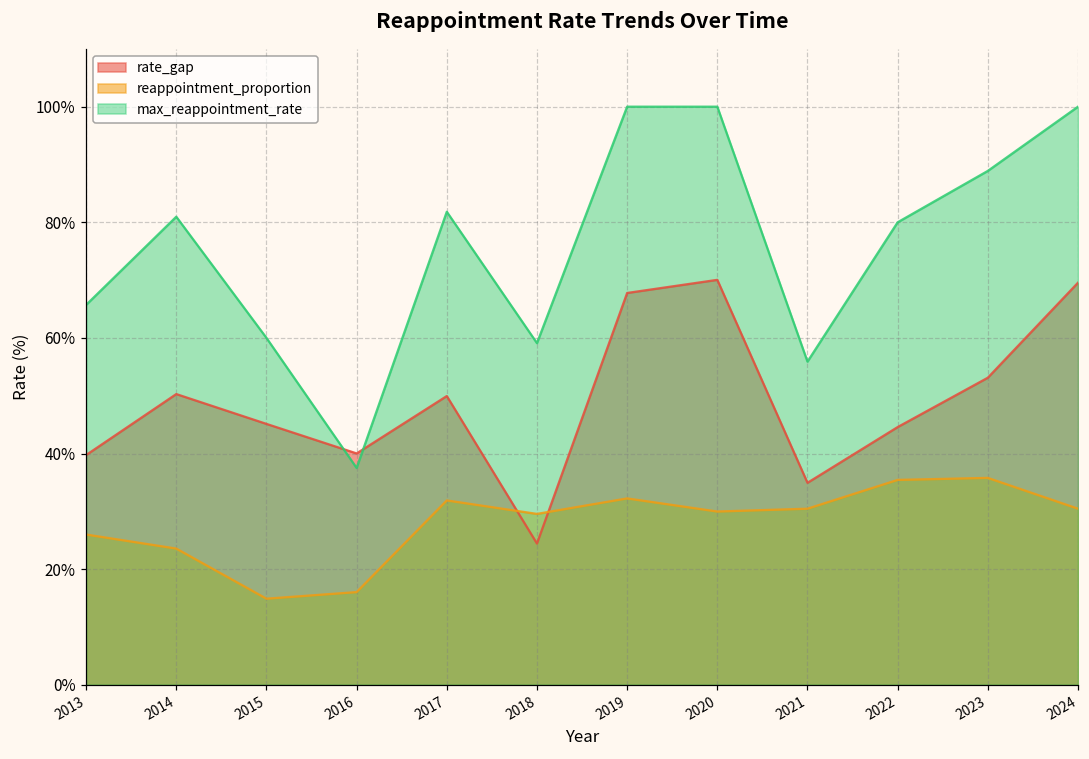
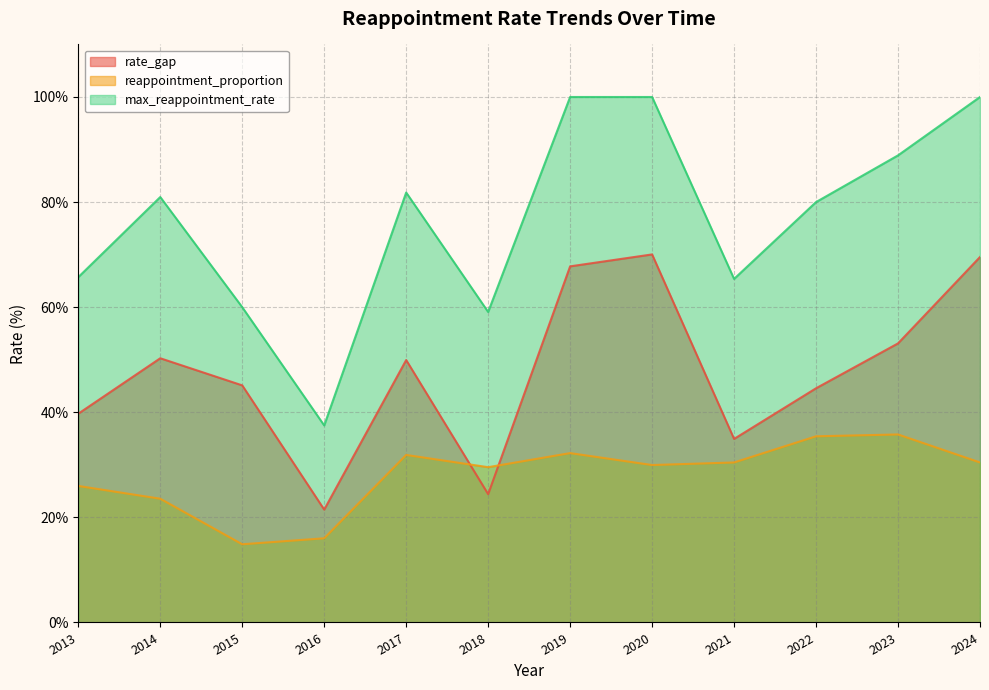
  {
    "rate_gap": {
      "2013": "40%",
      "2014": "50%",
      "2015": "45%",
-     "2016": "40%",
+     "2016": "21%",
      "2017": "50%",
      "2018": "24%",
      "2019": "68%",
      "2020": "70%",
      "2021": "35%",
      "2022": "45%",
      "2023": "53%",
      "2024": "70%"
    },
    "reappointment_proportion": {
      "2013": "26%",
      "2014": "24%",
      "2015": "15%",
      "2016": "16%",
      "2017": "32%",
      "2018": "30%",
      "2019": "32%",
      "2020": "30%",
      "2021": "30%",
      "2022": "35%",
      "2023": "36%",
      "2024": "30%"
    },
    "max_reappointment_rate": {
      "2013": "66%",
      "2014": "81%",
      "2015": "60%",
      "2016": "38%",
      "2017": "82%",
      "2018": "59%",
      "2019": "100%",
      "2020": "100%",
-     "2021": "56%",
+     "2021": "65%",
      "2022": "80%",
      "2023": "89%",
      "2024": "100%"
    }
  }
